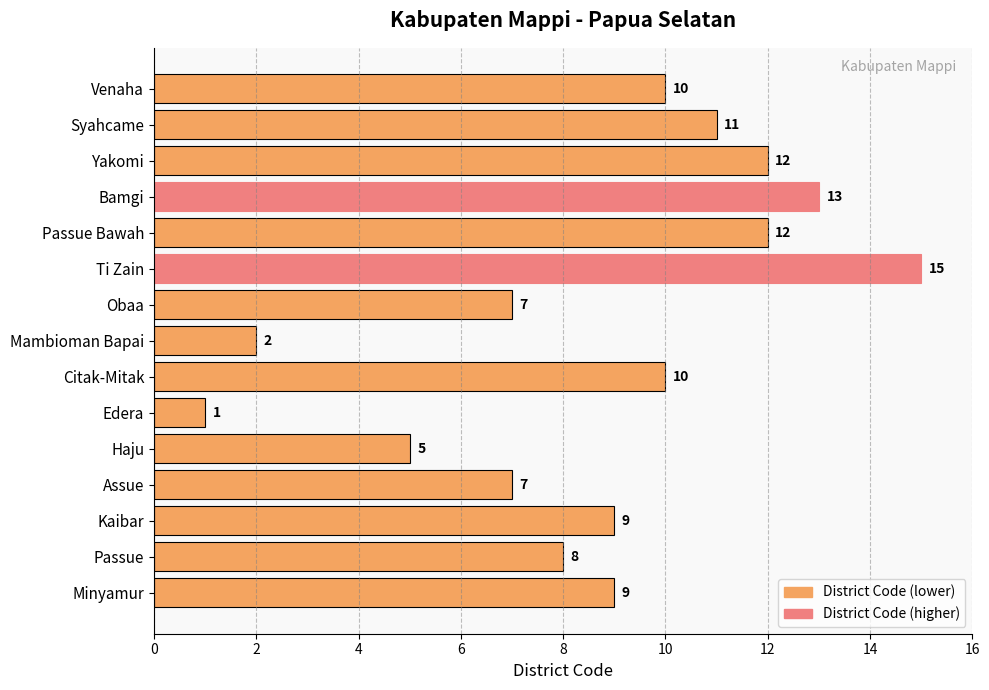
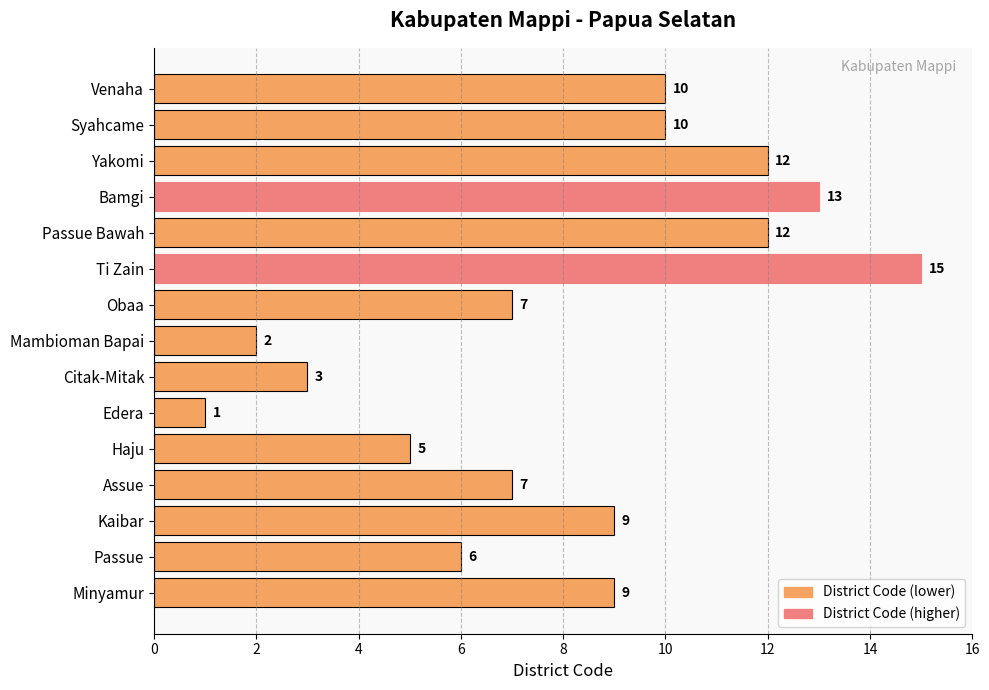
  {
    "Venaha": 10,
-   "Syahcame": 11,
+   "Syahcame": 10,
    "Yakomi": 12,
    "Bamgi": 13,
    "Passue Bawah": 12,
    "Ti Zain": 15,
    "Obaa": 7,
    "Mambioman Bapai": 2,
-   "Citak-Mitak": 10,
+   "Citak-Mitak": 3,
    "Edera": 1,
    "Haju": 5,
    "Assue": 7,
    "Kaibar": 9,
-   "Passue": 8,
+   "Passue": 6,
    "Minyamur": 9
  }
